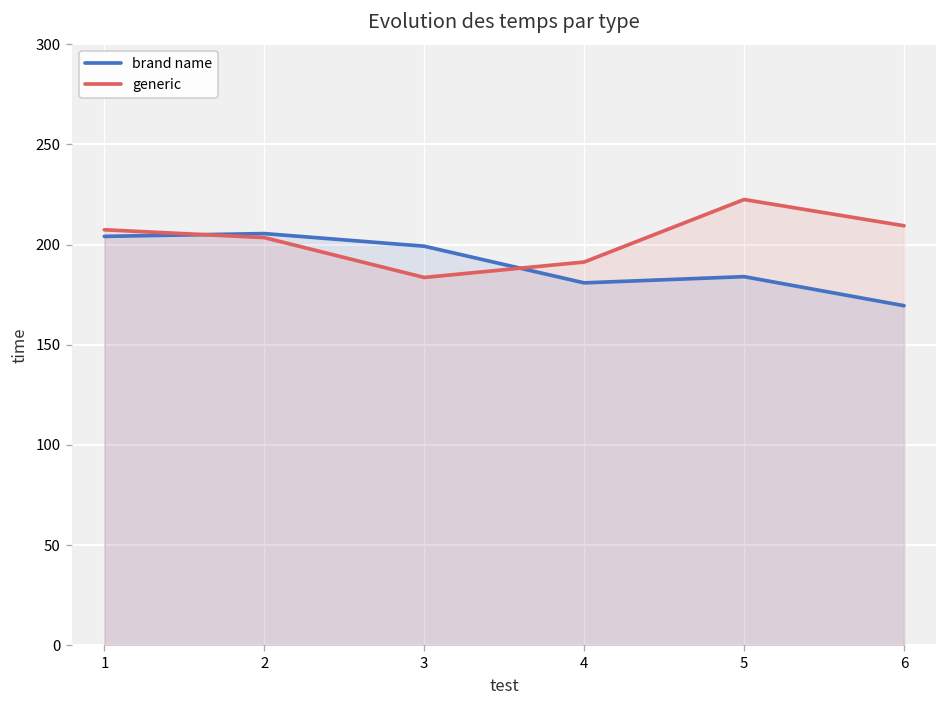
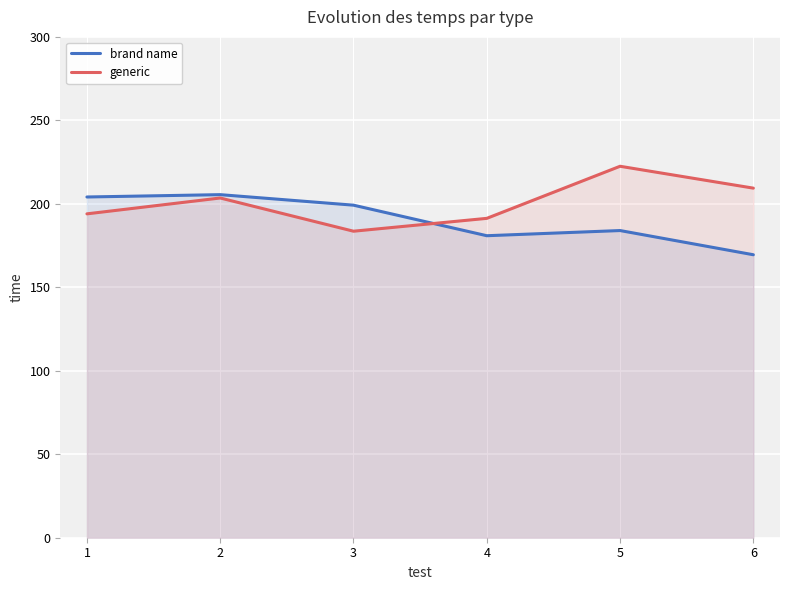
  {
    "brand name": {
      "1": 204,
      "2": 206,
      "3": 199,
      "4": 181,
      "5": 184,
      "6": 170
    },
    "generic": {
-     "1": 207,
+     "1": 194,
      "2": 204,
      "3": 184,
      "4": 191,
      "5": 223,
      "6": 209
    }
  }
